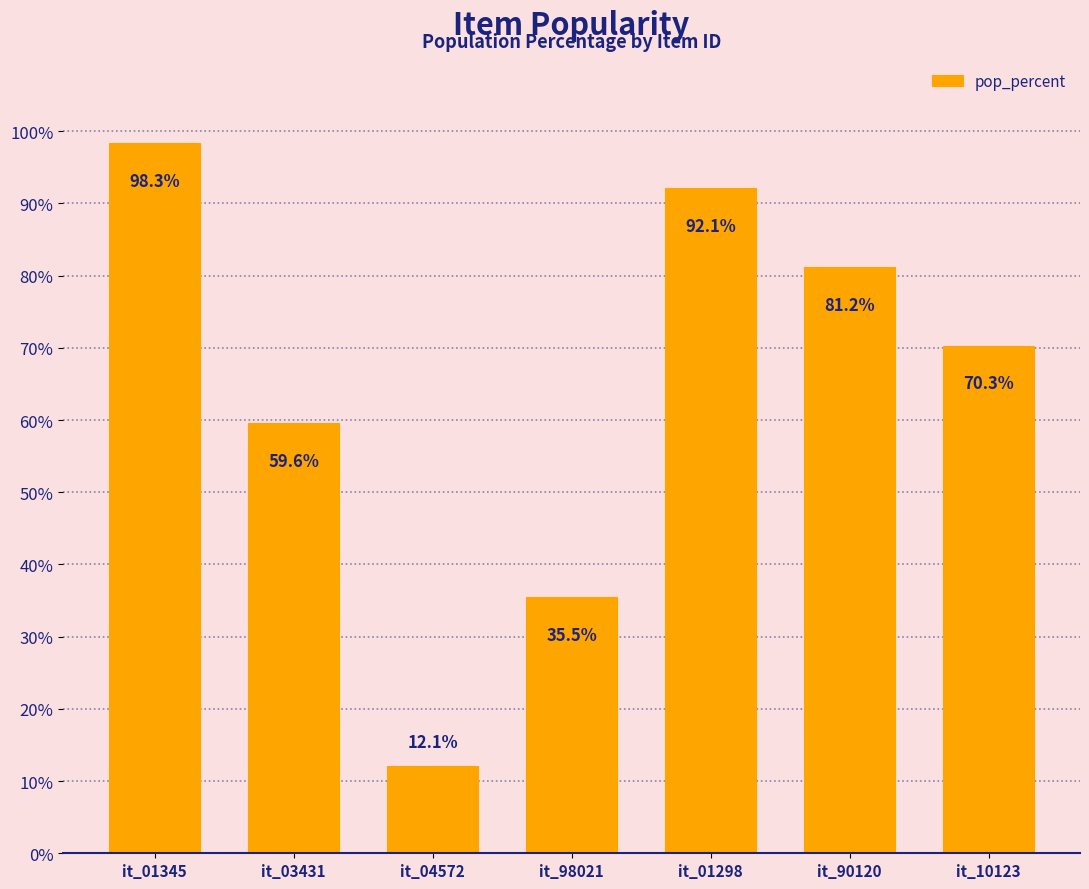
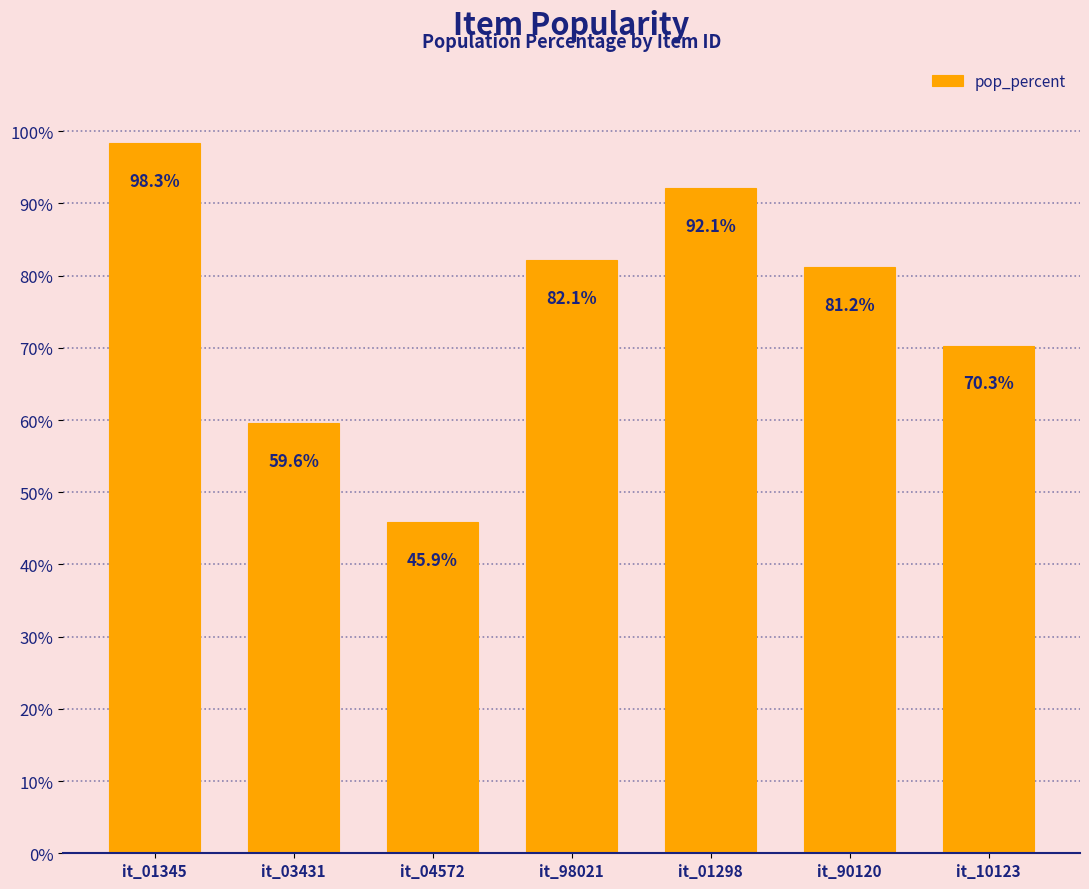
  {
    "it_01345": "98.3%",
    "it_03431": "59.6%",
-   "it_04572": "12.1%",
-   "it_98021": "35.5%",
+   "it_04572": "45.9%",
+   "it_98021": "82.1%",
    "it_01298": "92.1%",
    "it_90120": "81.2%",
    "it_10123": "70.3%"
  }
